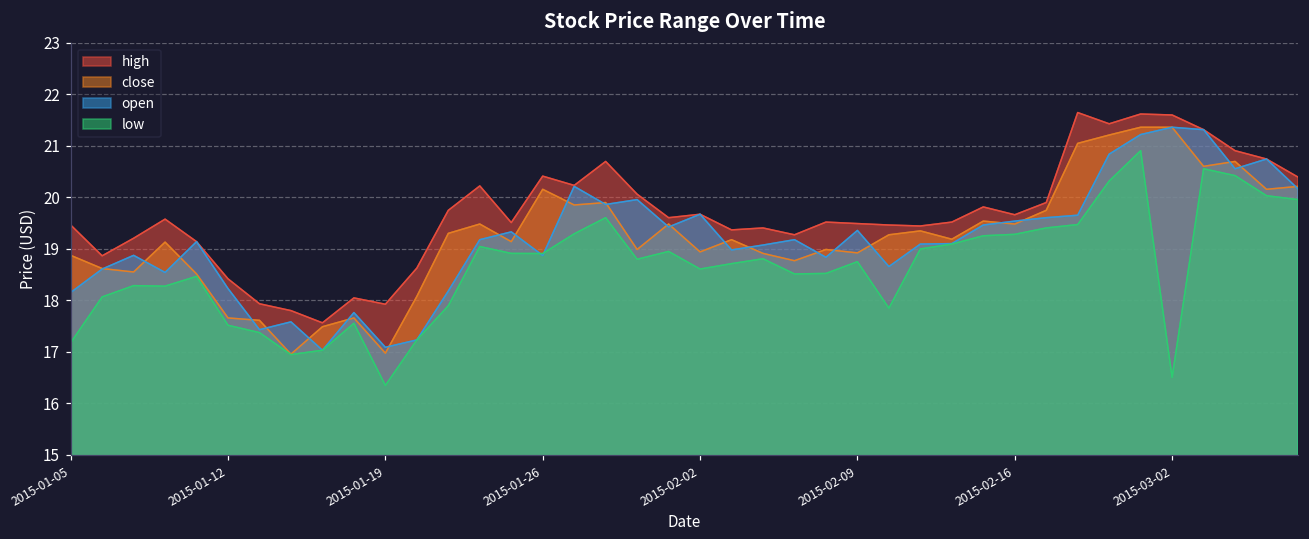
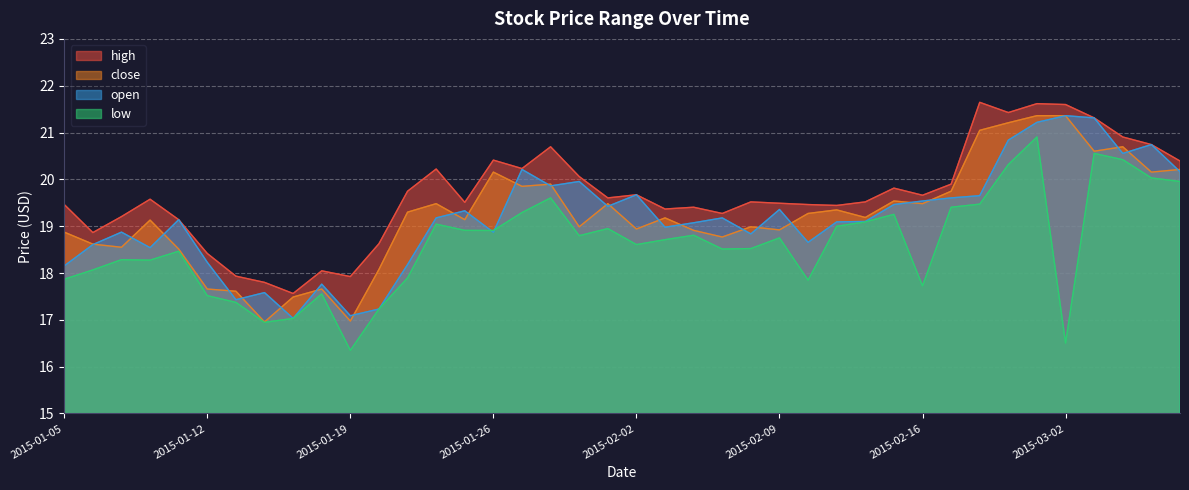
  {
    "open": {
      "2015-01-05": 18.2,
      "2015-01-12": 18.2,
      "2015-01-19": 17.1,
      "2015-02-09": 19.4,
      "2015-02-16": 19.5
    },
    "low": {
-     "2015-01-05": 17.2,
+     "2015-01-05": 17.9,
      "2015-01-12": 17.5,
      "2015-01-19": 16.3,
      "2015-02-02": 18.6,
      "2015-02-09": 18.8,
-     "2015-02-16": 19.3,
+     "2015-02-16": 17.7,
      "2015-03-02": 16.5
    }
  }
